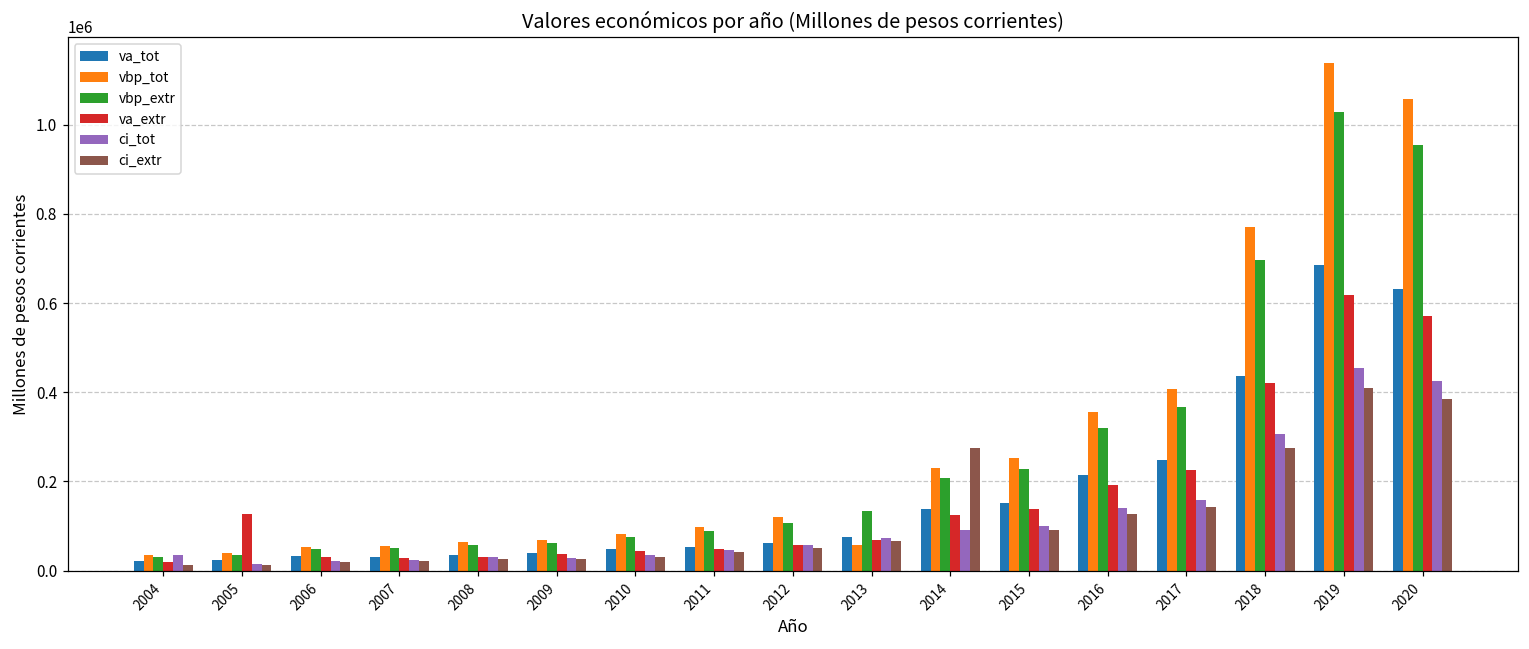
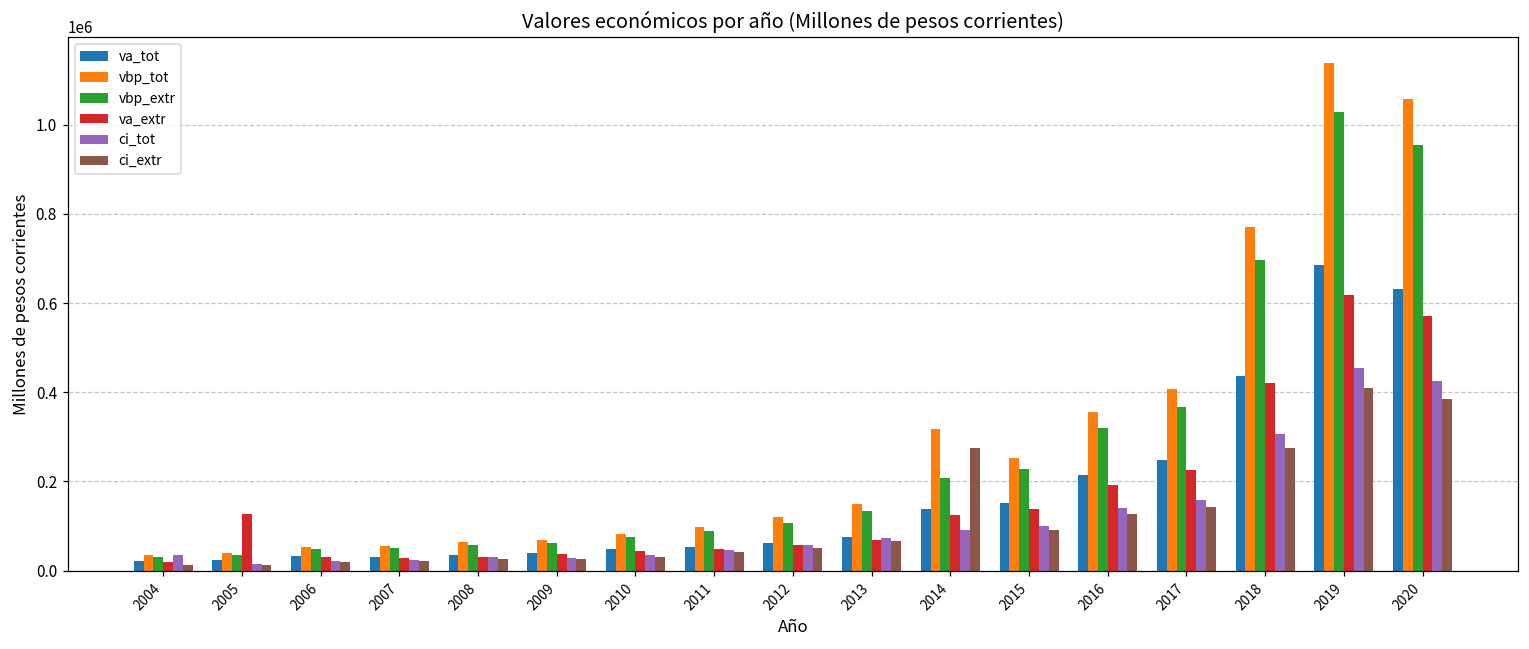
  {
    "va_tot": {
      "2004": 20000,
      "2005": 20000,
      "2006": 30000,
      "2007": 30000,
      "2008": 30000,
      "2009": 40000,
      "2010": 50000,
      "2011": 50000,
      "2012": 60000,
      "2013": 80000,
      "2014": 140000,
      "2015": 150000,
      "2016": 210000,
      "2017": 250000,
      "2018": 440000,
      "2019": 690000,
      "2020": 630000
    },
    "vbp_tot": {
      "2004": 30000,
      "2005": 40000,
      "2006": 50000,
      "2007": 60000,
      "2008": 60000,
      "2009": 70000,
      "2010": 80000,
      "2011": 100000,
      "2012": 120000,
-     "2013": 60000,
-     "2014": 230000,
+     "2013": 150000,
+     "2014": 320000,
      "2015": 250000,
      "2016": 350000,
      "2017": 410000,
      "2018": 770000,
      "2019": 1140000,
      "2020": 1060000
    },
    "vbp_extr": {
      "2004": 30000,
      "2005": 40000,
      "2006": 50000,
      "2007": 50000,
      "2008": 60000,
      "2009": 60000,
      "2010": 70000,
      "2011": 90000,
      "2012": 110000,
      "2013": 130000,
      "2014": 210000,
      "2015": 230000,
      "2016": 320000,
      "2017": 370000,
      "2018": 700000,
      "2019": 1030000,
      "2020": 950000
    },
    "va_extr": {
      "2004": 20000,
      "2005": 130000,
      "2006": 30000,
      "2007": 30000,
      "2008": 30000,
      "2009": 40000,
      "2010": 40000,
      "2011": 50000,
      "2012": 60000,
      "2013": 70000,
      "2014": 120000,
      "2015": 140000,
      "2016": 190000,
      "2017": 220000,
      "2018": 420000,
      "2019": 620000,
      "2020": 570000
    },
    "ci_tot": {
      "2004": 30000,
      "2005": 10000,
      "2006": 20000,
      "2007": 20000,
      "2008": 30000,
      "2009": 30000,
      "2010": 30000,
      "2011": 50000,
      "2012": 60000,
      "2013": 70000,
      "2014": 90000,
      "2015": 100000,
      "2016": 140000,
      "2017": 160000,
      "2018": 310000,
      "2019": 450000,
      "2020": 430000
    },
    "ci_extr": {
      "2004": 10000,
      "2005": 10000,
      "2006": 20000,
      "2007": 20000,
      "2008": 30000,
      "2009": 30000,
      "2010": 30000,
      "2011": 40000,
      "2012": 50000,
      "2013": 70000,
      "2014": 280000,
      "2015": 90000,
      "2016": 130000,
      "2017": 140000,
      "2018": 280000,
      "2019": 410000,
      "2020": 380000
    }
  }
